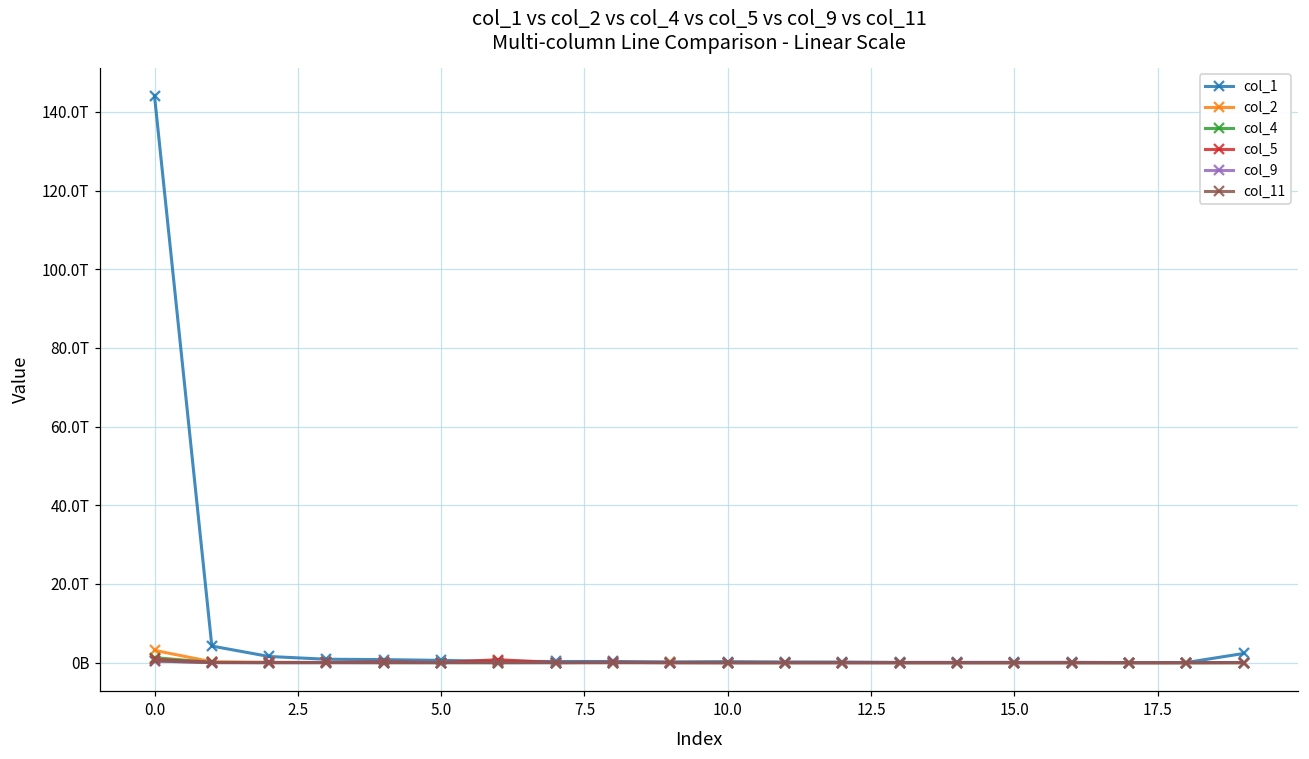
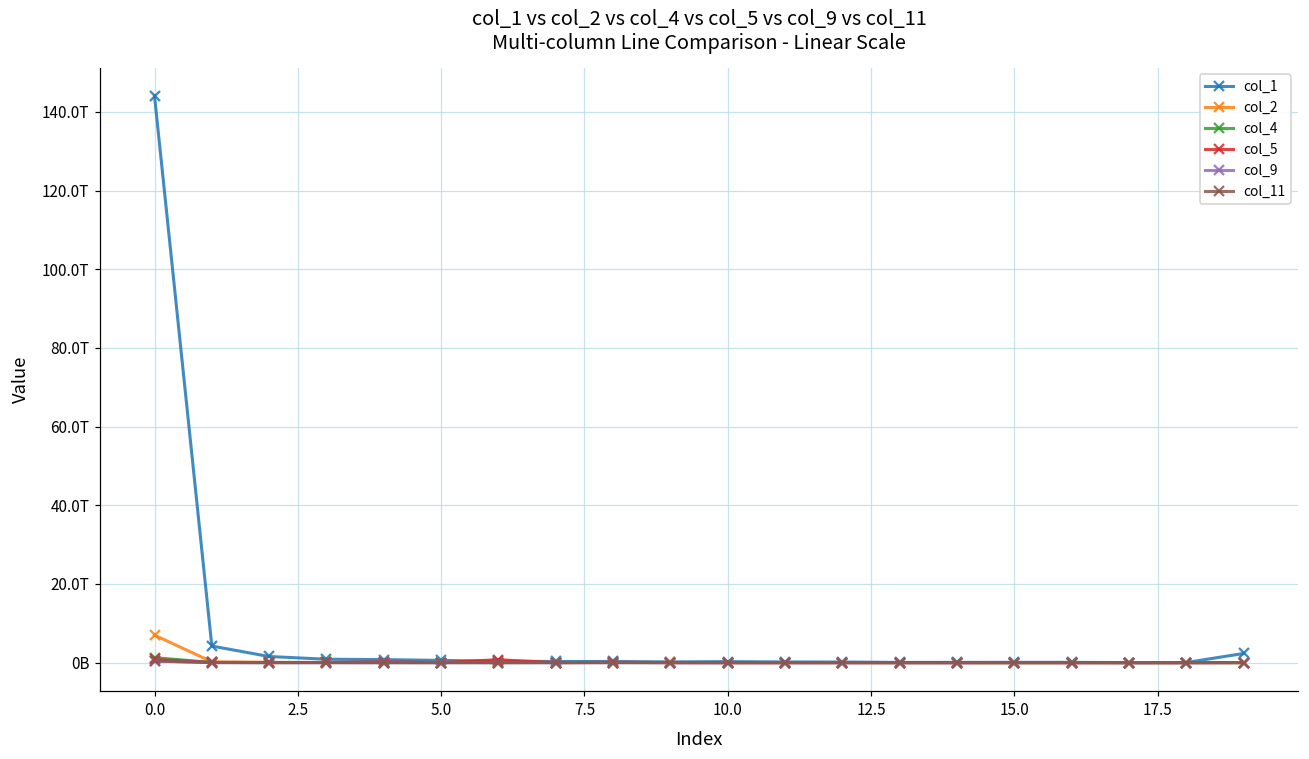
  {
    "col_1": {
      "0.0": "144T"
    },
    "col_2": {
-     "0.0": "3T"
+     "0.0": "7T"
    }
  }
